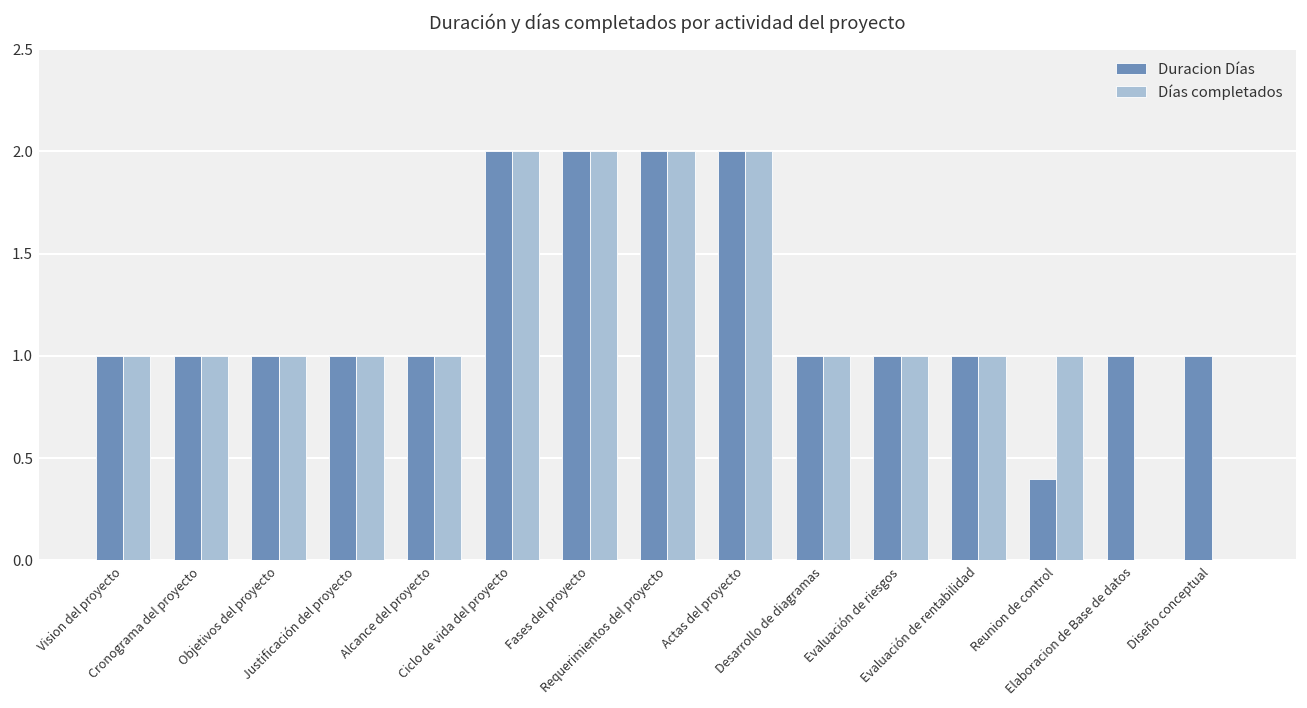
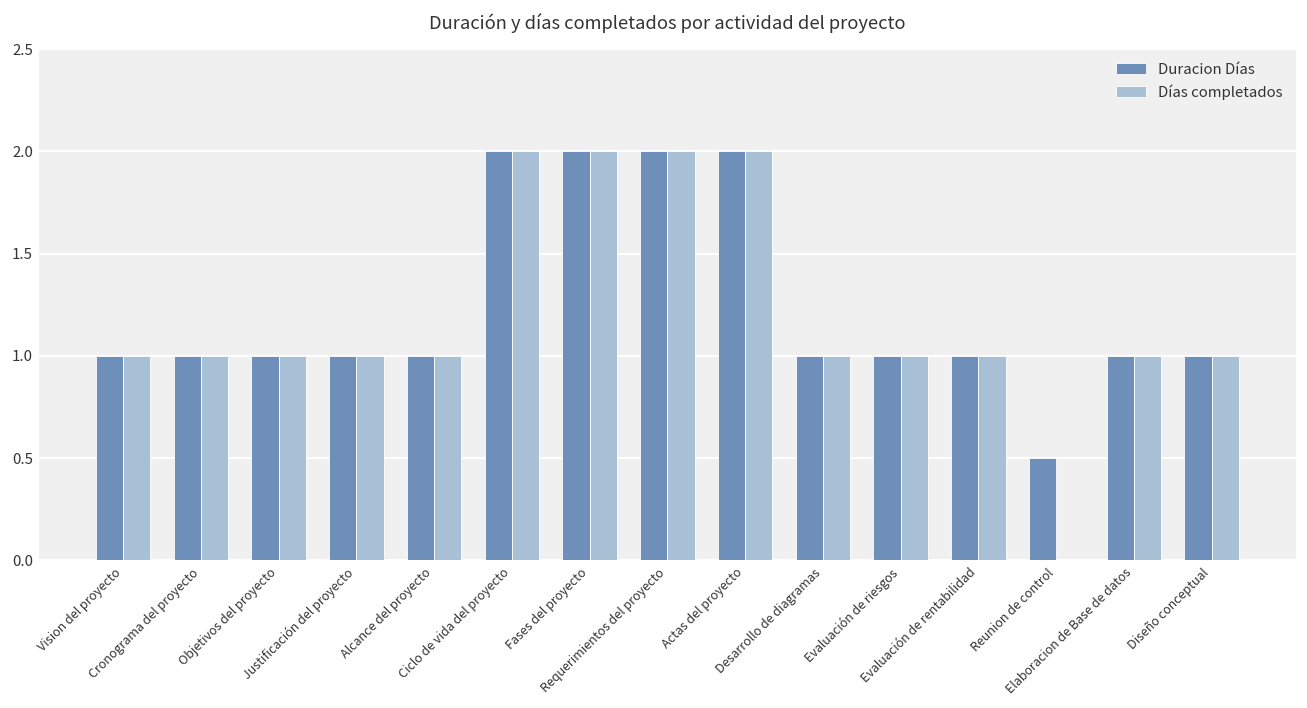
  {
    "Duracion Días": {
      "Vision del proyecto": 1.0,
      "Cronograma del proyecto": 1.0,
      "Objetivos del proyecto": 1.0,
      "Justificación del proyecto": 1.0,
      "Alcance del proyecto": 1.0,
      "Ciclo de vida del proyecto": 2.0,
      "Fases del proyecto": 2.0,
      "Requerimientos del proyecto": 2.0,
      "Actas del proyecto": 2.0,
      "Desarrollo de diagramas": 1.0,
      "Evaluación de riesgos": 1.0,
      "Evaluación de rentabilidad": 1.0,
-     "Reunion de control": 0.4,
+     "Reunion de control": 0.5,
      "Elaboracion de Base de datos": 1.0,
      "Diseño conceptual": 1.0
    },
    "Días completados": {
      "Vision del proyecto": 1,
      "Cronograma del proyecto": 1,
      "Objetivos del proyecto": 1,
      "Justificación del proyecto": 1,
      "Alcance del proyecto": 1,
      "Ciclo de vida del proyecto": 2,
      "Fases del proyecto": 2,
      "Requerimientos del proyecto": 2,
      "Actas del proyecto": 2,
      "Desarrollo de diagramas": 1,
      "Evaluación de riesgos": 1,
      "Evaluación de rentabilidad": 1,
-     "Reunion de control": 1,
-     "Elaboracion de Base de datos": 0,
-     "Diseño conceptual": 0
+     "Reunion de control": 0,
+     "Elaboracion de Base de datos": 1,
+     "Diseño conceptual": 1
    }
  }
